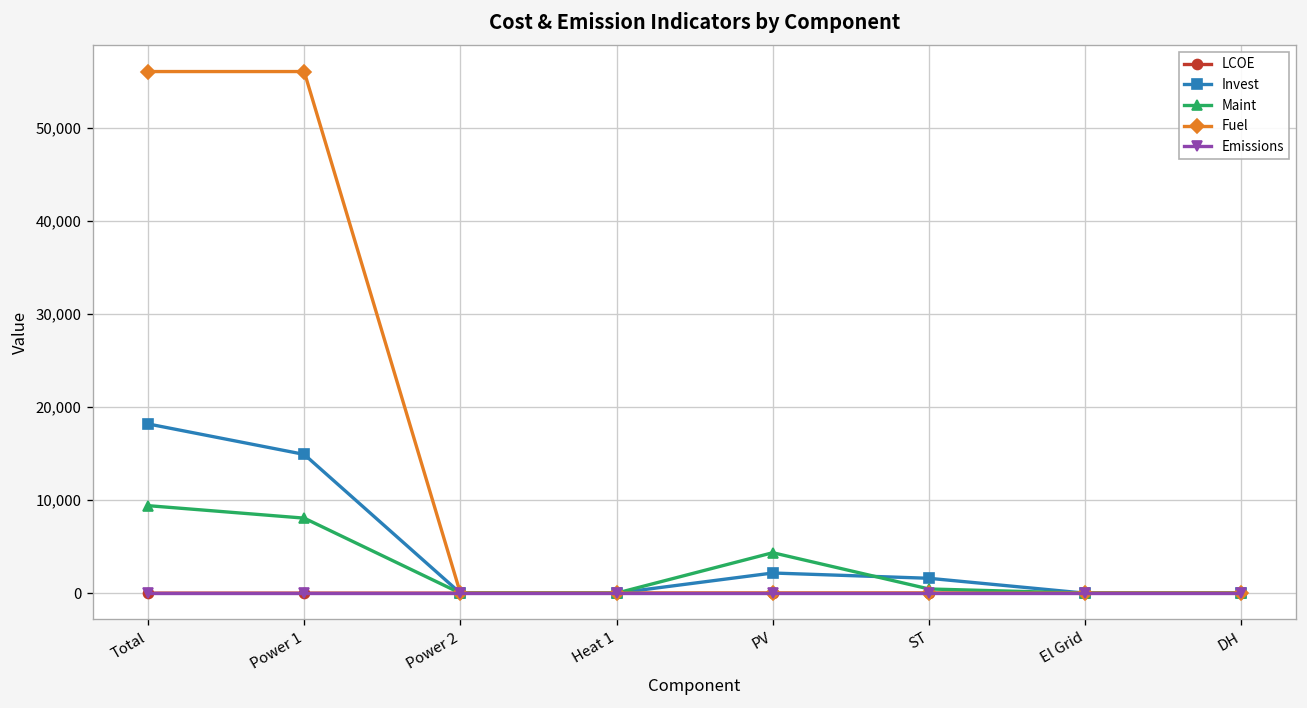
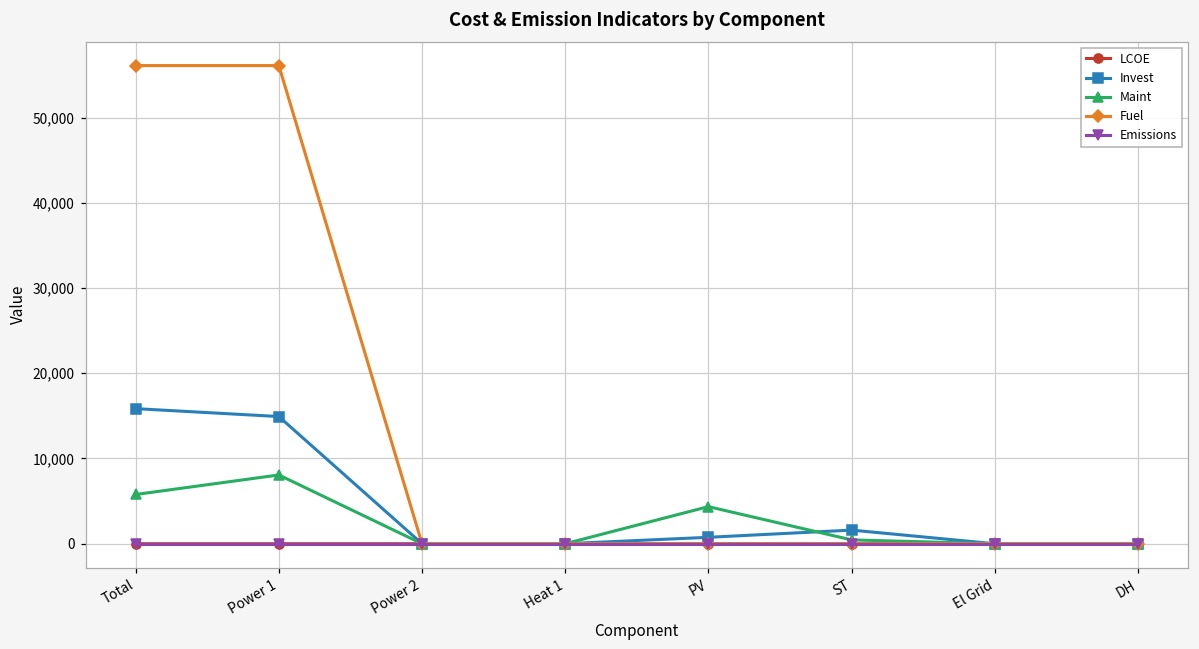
  {
    "Emissions": {
      "Total": "0",
      "Power 1": "0"
    },
    "Invest": {
-     "Total": "18,000",
+     "Total": "16,000",
      "Power 1": "15,000",
-     "PV": "2,000",
+     "PV": "1,000",
      "ST": "2,000"
    },
    "Maint": {
-     "Total": "9,000",
+     "Total": "6,000",
      "Power 1": "8,000",
      "PV": "4,000",
      "ST": "0"
    },
    "Fuel": {
      "Total": "56,000",
      "Power 1": "56,000"
    }
  }
